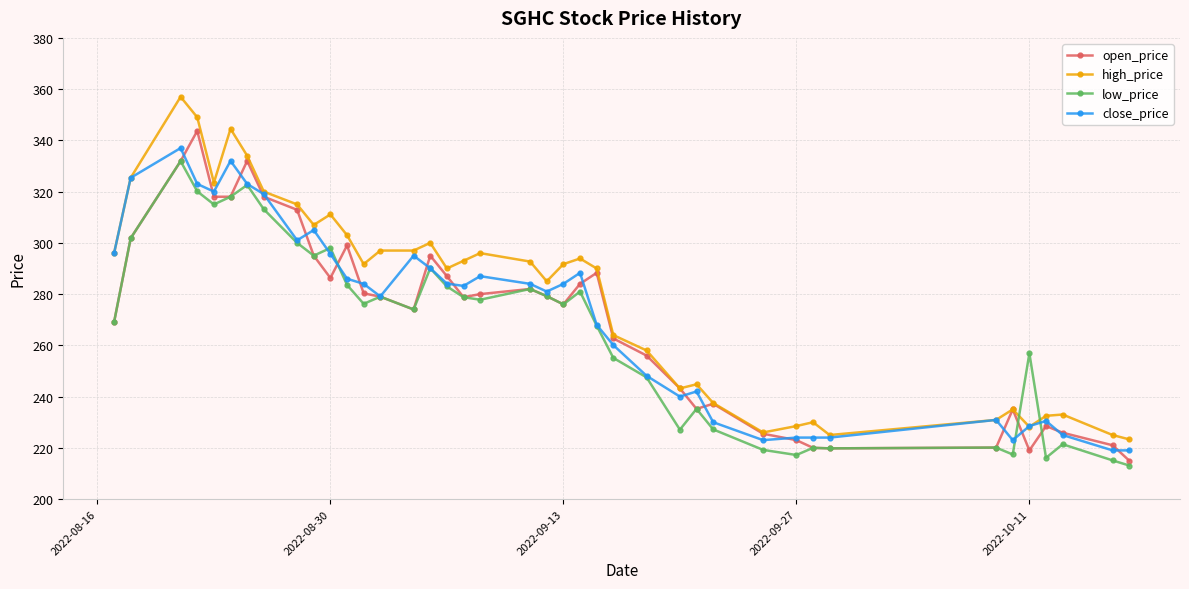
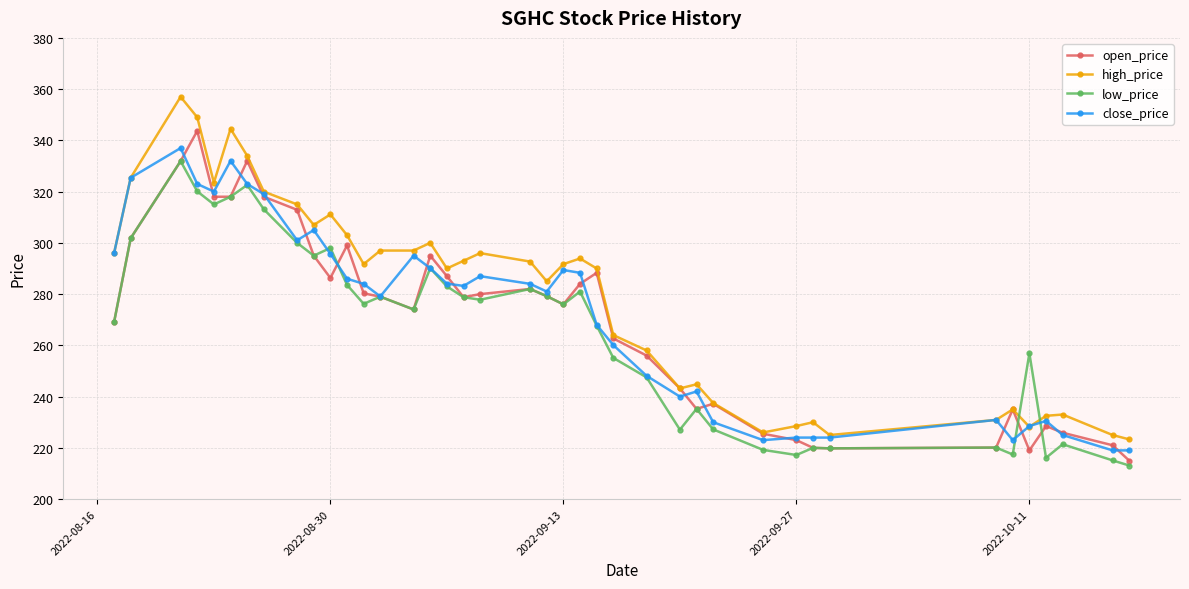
  {
    "open_price": {
      "2022-08-30": 286,
      "2022-09-27": 223,
      "2022-10-11": 219
    },
    "high_price": {
      "2022-08-30": 311,
      "2022-09-13": 292,
      "2022-09-27": 229
    },
    "low_price": {
      "2022-08-30": 298,
      "2022-09-27": 217,
      "2022-10-11": 257
    },
    "close_price": {
      "2022-08-30": 296,
-     "2022-09-13": 284,
+     "2022-09-13": 289,
      "2022-09-27": 224
    }
  }
